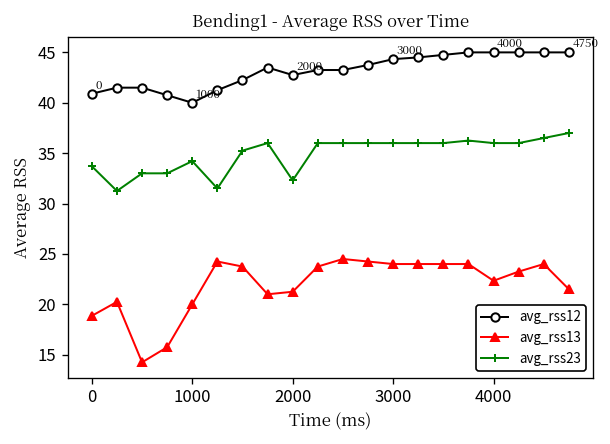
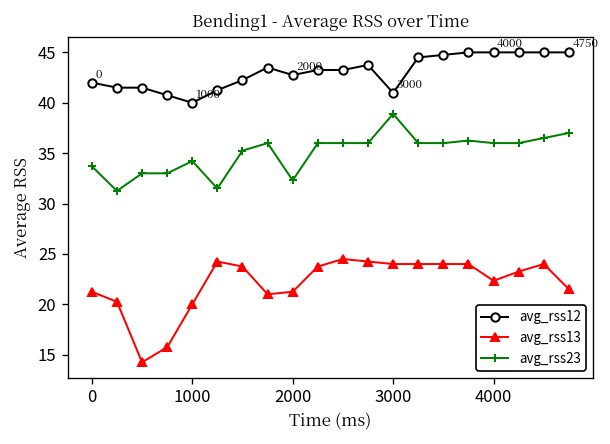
  {
    "avg_rss12": {
-     "0": 41,
+     "0": 42,
      "1000": 40,
      "2000": 43,
-     "3000": 44,
+     "3000": 41,
      "4000": 45
    },
    "avg_rss13": {
-     "0": 19,
+     "0": 21,
      "1000": 20,
      "2000": 21,
      "3000": 24,
      "4000": 22
    },
    "avg_rss23": {
      "0": 34,
      "1000": 34,
      "2000": 32,
-     "3000": 36,
+     "3000": 39,
      "4000": 36
    }
  }
